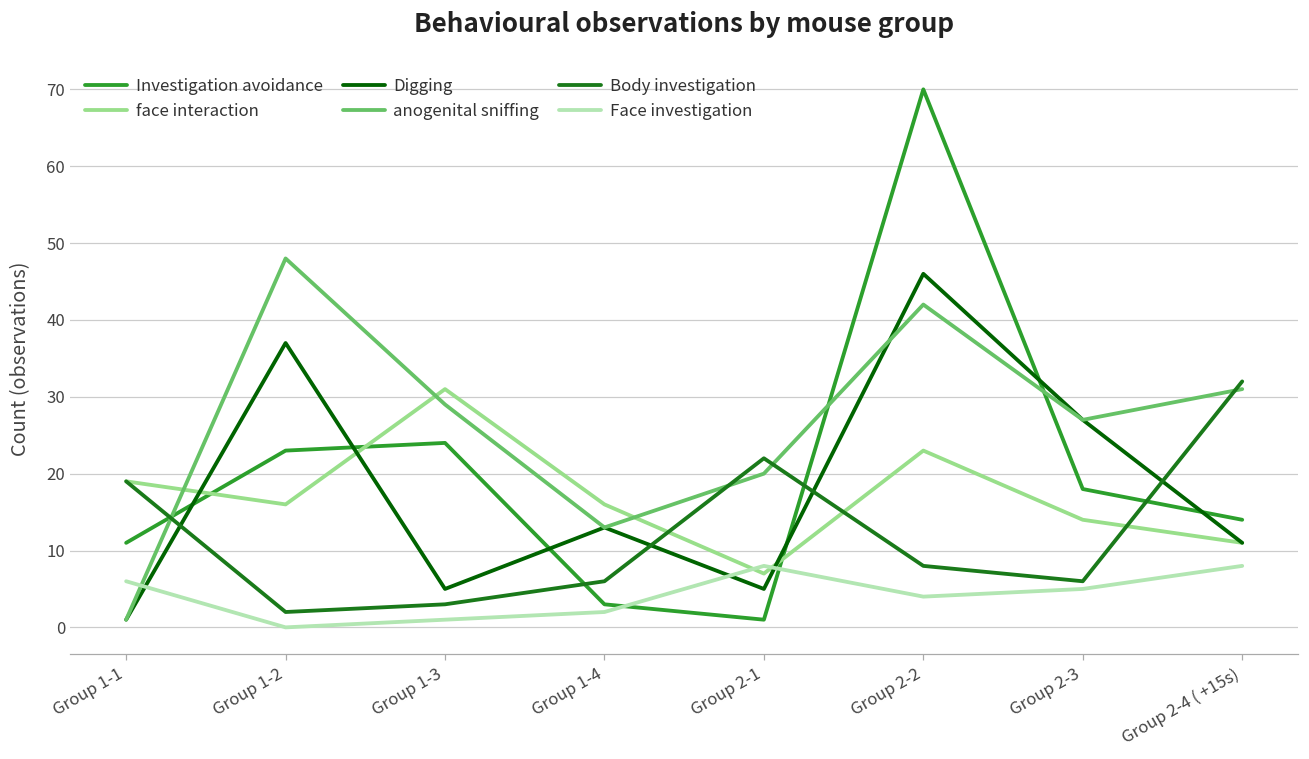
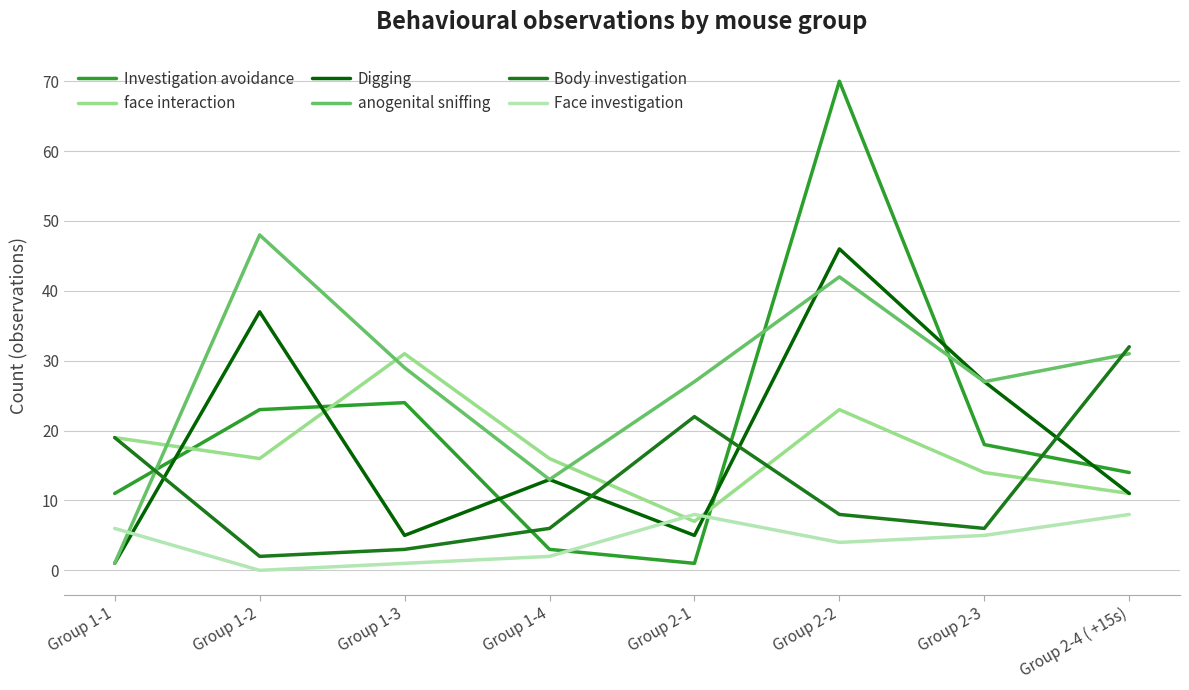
  {
    "anogenital sniffing": {
      "Group 1-2": 48,
      "Group 1-3": 29,
-     "Group 2-1": 20,
+     "Group 2-1": 27,
      "Group 2-2": 42,
      "Group 2-4 ( +15s)": 31
    }
  }
